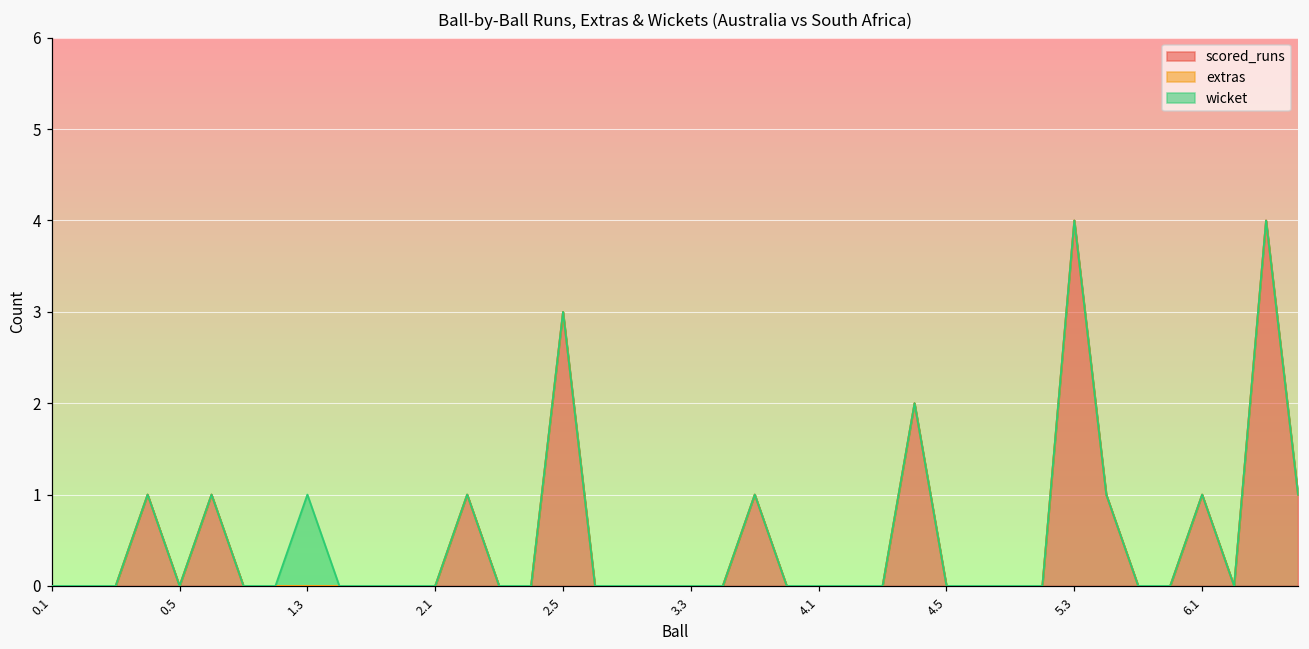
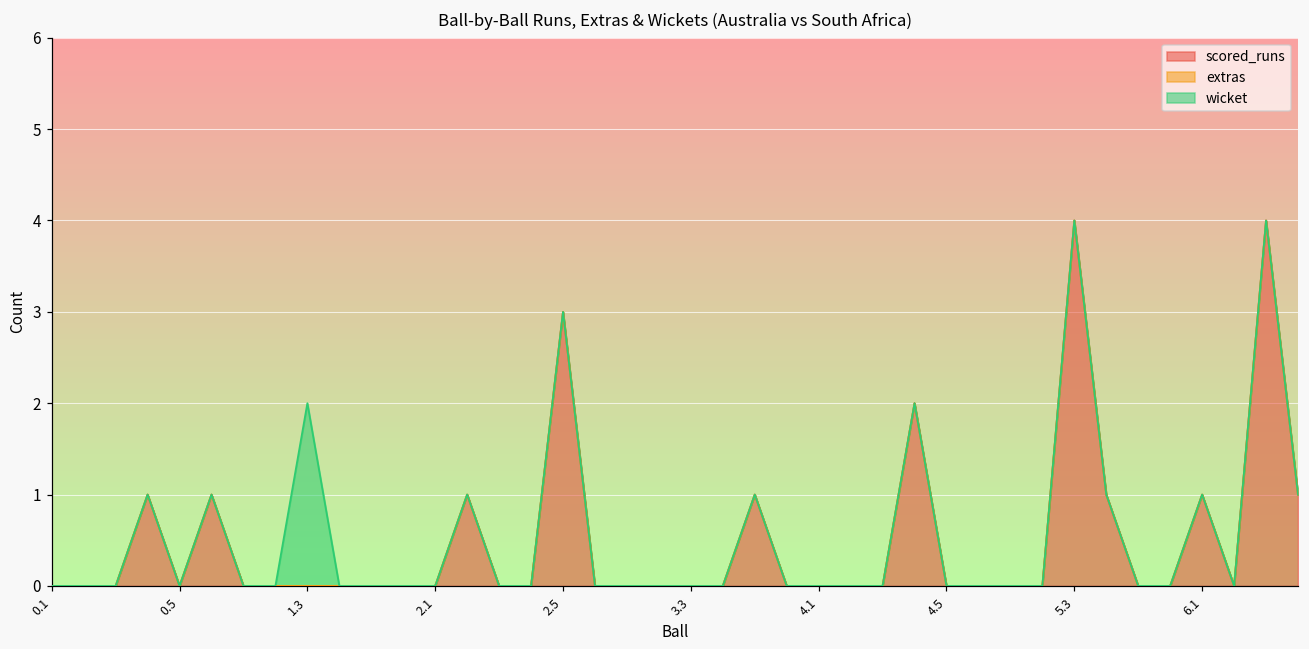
  {
    "extras": {
      "1.3": 0
    },
    "wicket": {
-     "1.3": 1
+     "1.3": 2
    }
  }
